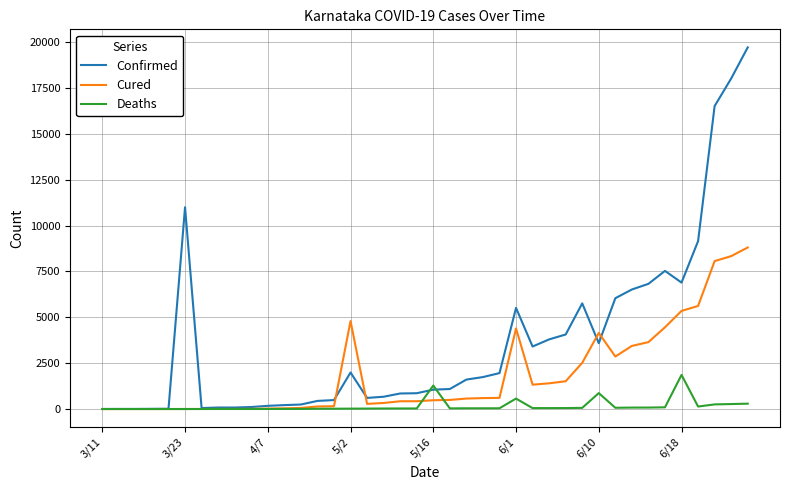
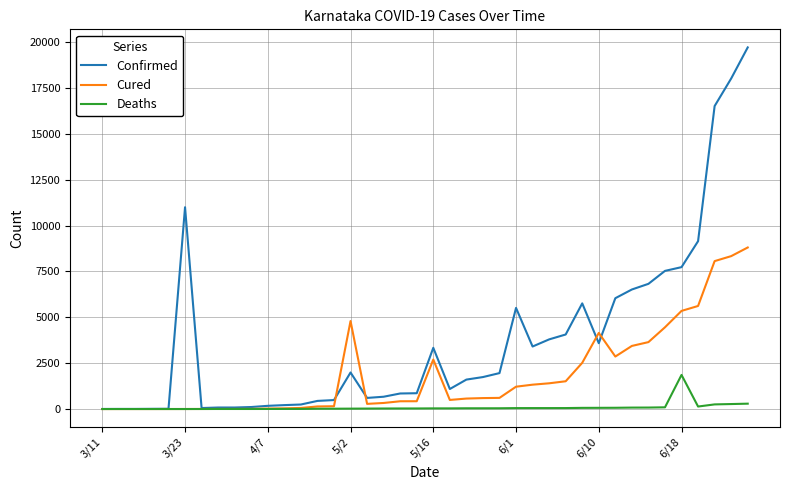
  {
    "Confirmed": {
      "3/23": 11000,
      "4/7": 200,
      "5/2": 2000,
-     "5/16": 1100,
+     "5/16": 3300,
      "6/1": 5500,
      "6/10": 3600,
-     "6/18": 6900
+     "6/18": 7700
    },
    "Cured": {
      "5/2": 4800,
-     "5/16": 500,
-     "6/1": 4400,
+     "5/16": 2700,
+     "6/1": 1200,
      "6/10": 4100,
      "6/18": 5300
    },
    "Deaths": {
      "5/2": 0,
-     "5/16": 1300,
-     "6/1": 600,
-     "6/10": 900,
+     "5/16": 0,
+     "6/1": 100,
+     "6/10": 100,
      "6/18": 1900
    }
  }
